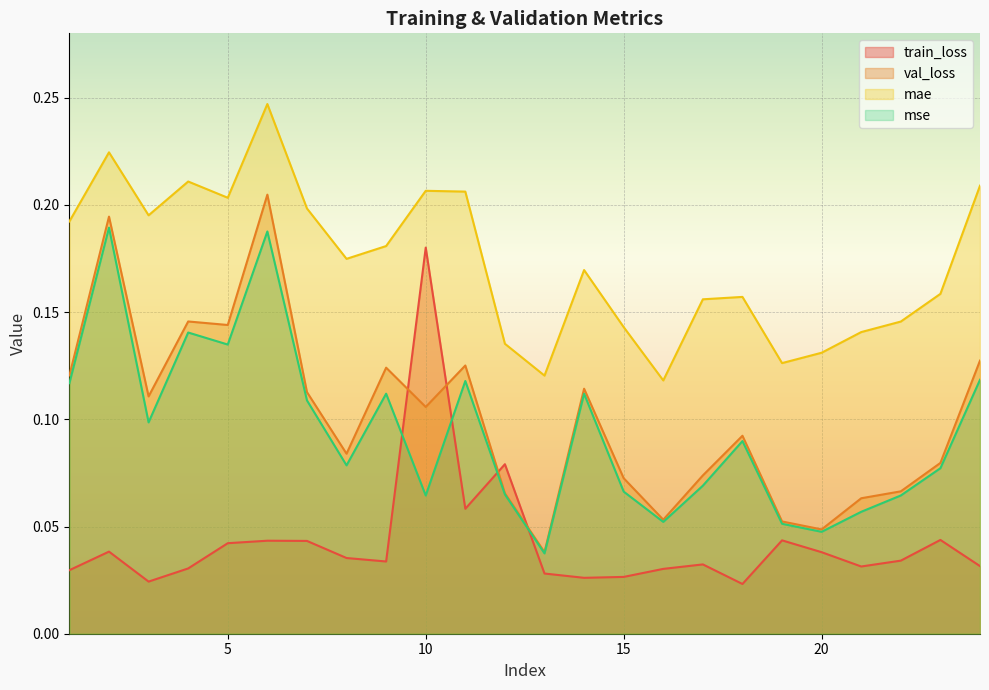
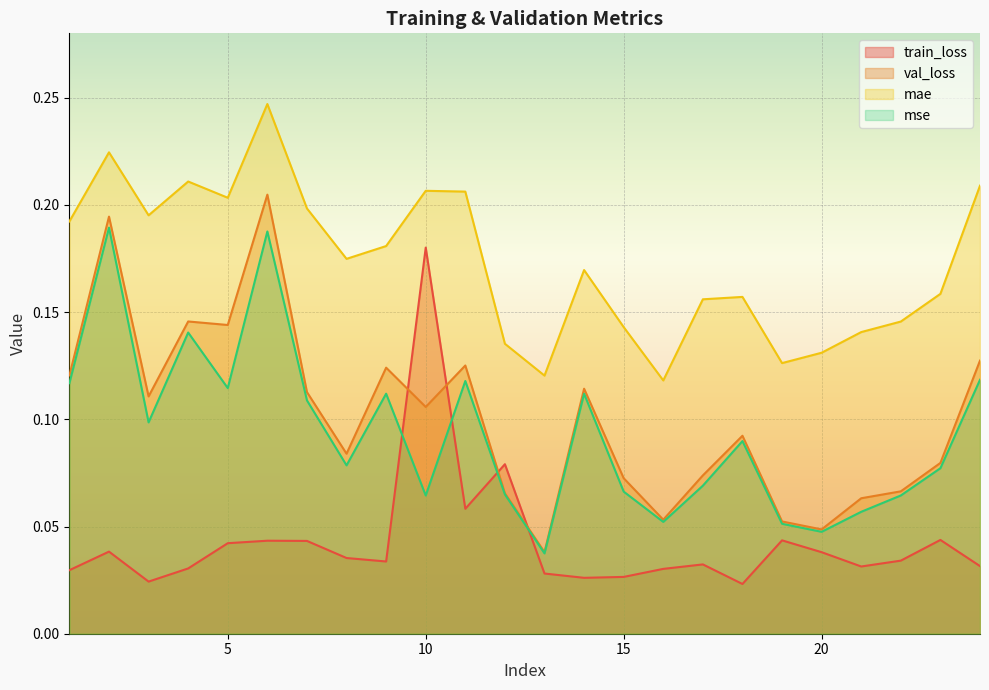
  {
    "mse": {
-     "5": 0.135,
+     "5": 0.115,
      "10": 0.064,
      "15": 0.066
    }
  }
